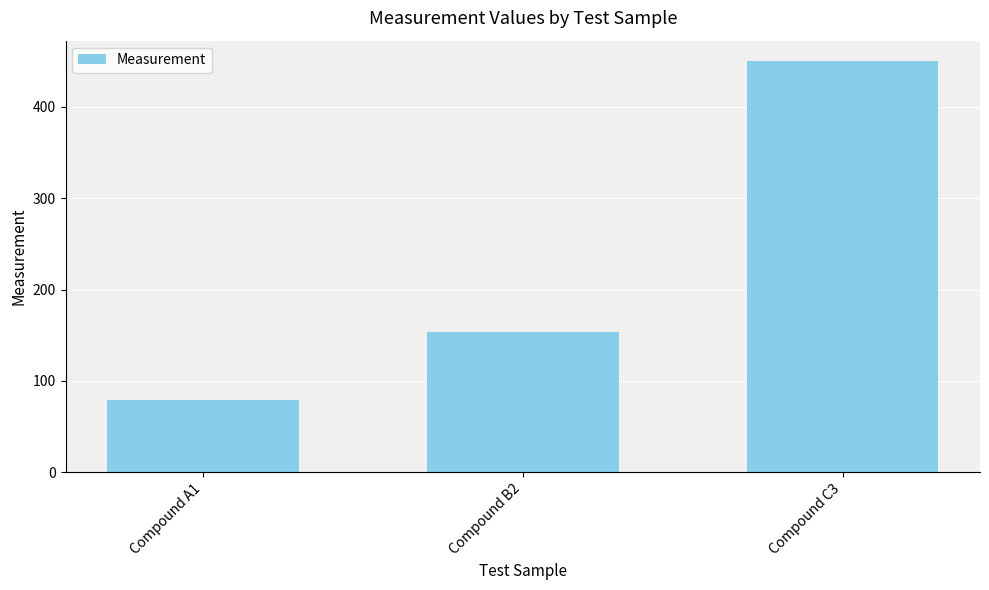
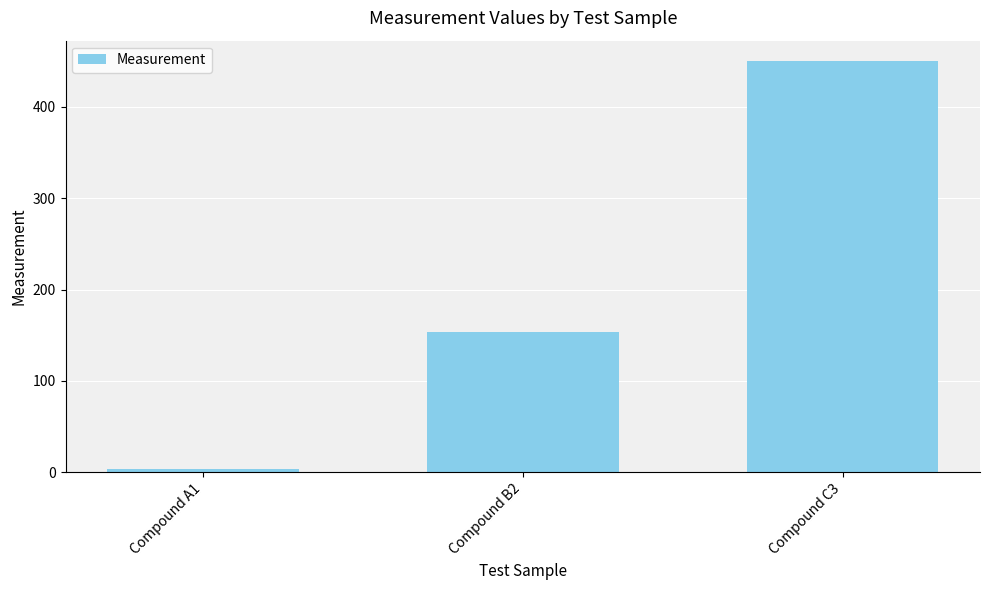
  {
-   "Compound A1": 80,
+   "Compound A1": 0,
    "Compound B2": 150,
    "Compound C3": 450
  }
